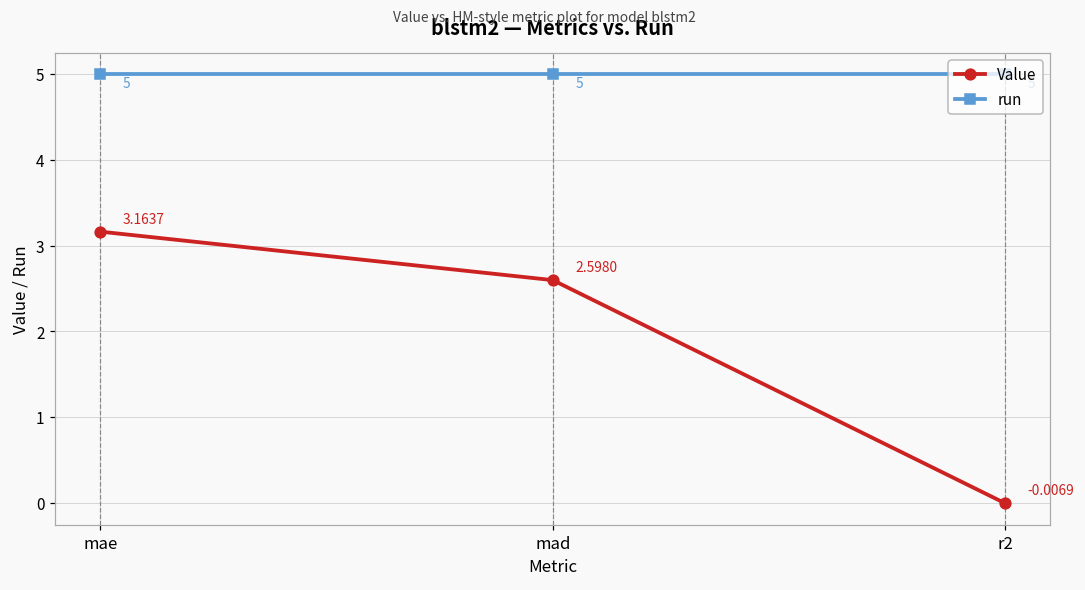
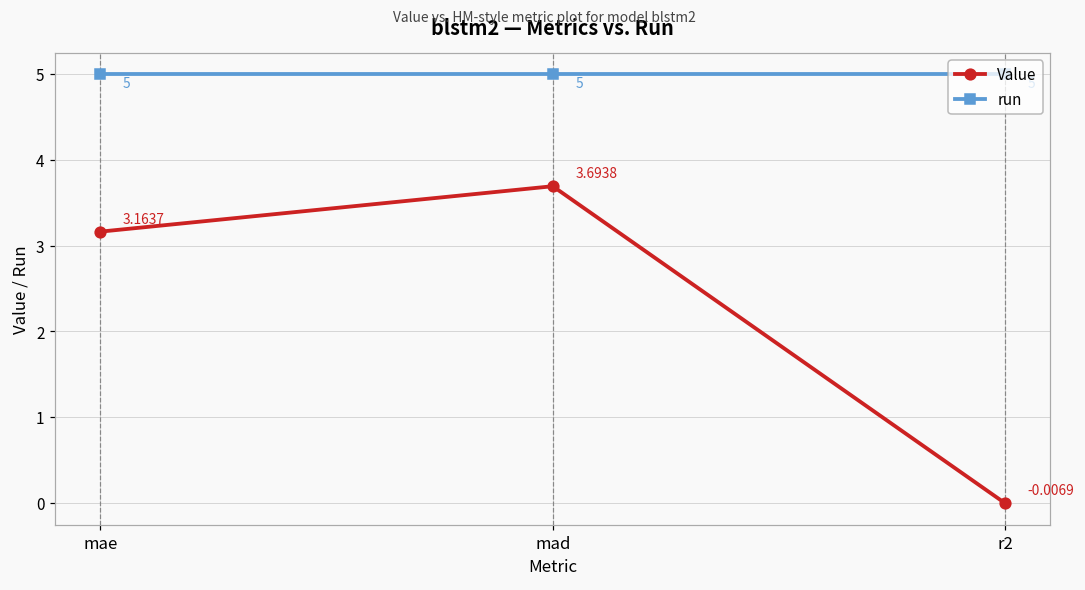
  {
    "Value": {
      "mae": 3.1637,
-     "mad": 2.5980,
+     "mad": 3.6938,
      "r2": -0.0069
    },
    "run": {
      "mae": 5,
      "mad": 5
    }
  }
